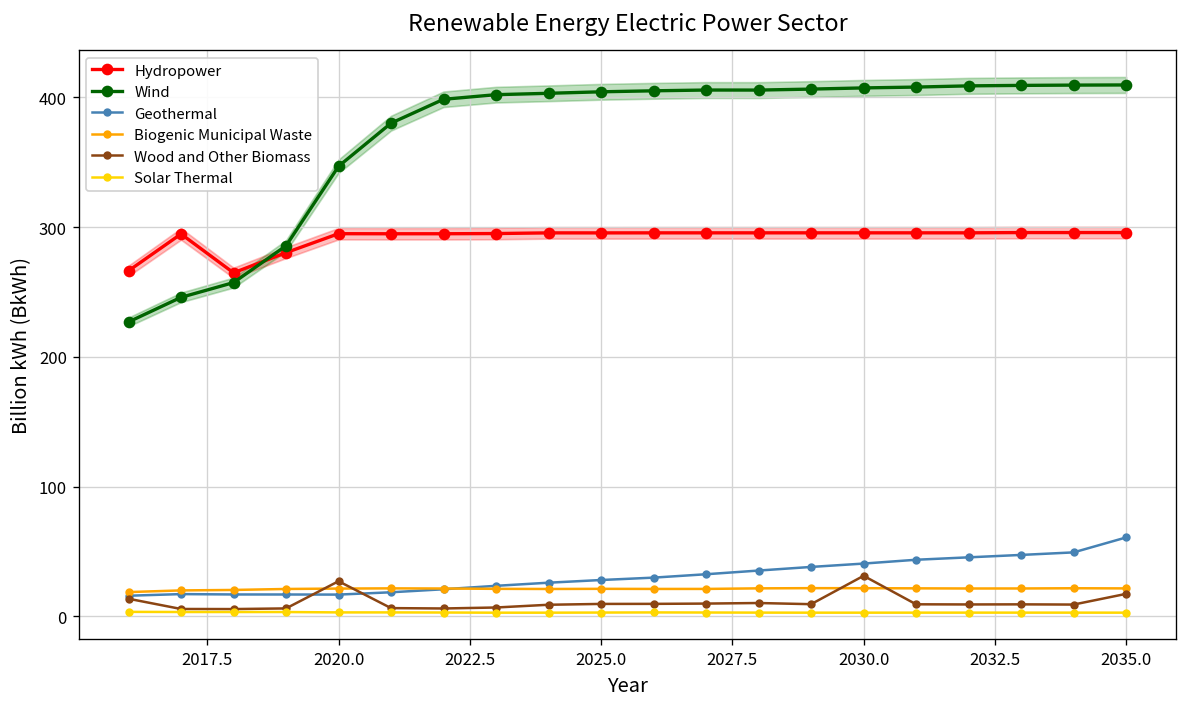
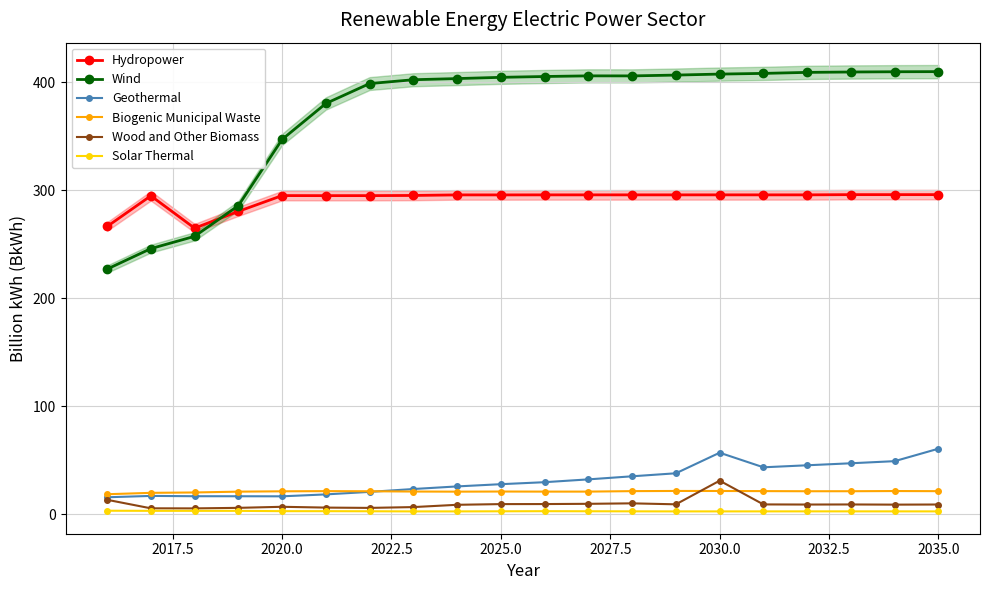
  {
    "Geothermal": {
      "2020.0": 17,
      "2025.0": 28,
-     "2030.0": 41,
+     "2030.0": 57,
      "2035.0": 61
    },
    "Wood and Other Biomass": {
-     "2020.0": 27,
+     "2020.0": 7,
      "2025.0": 10,
      "2030.0": 31,
-     "2035.0": 17
+     "2035.0": 9
    }
  }
